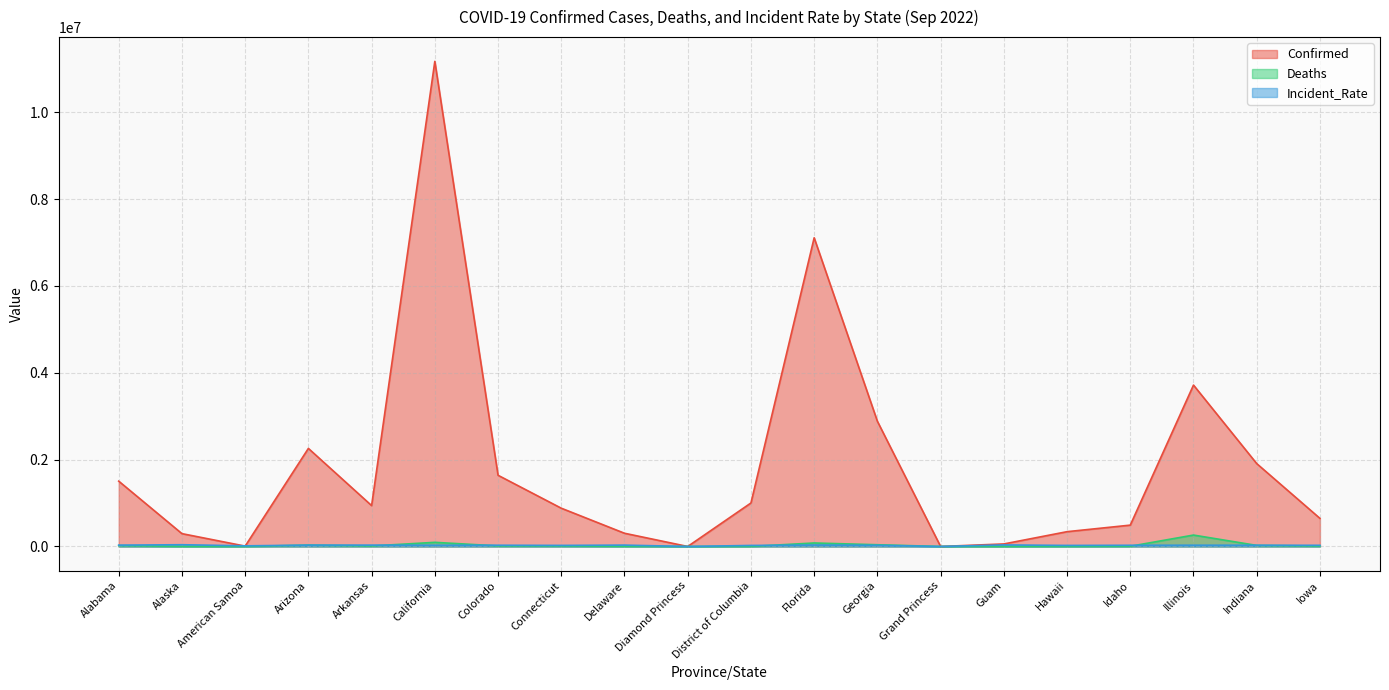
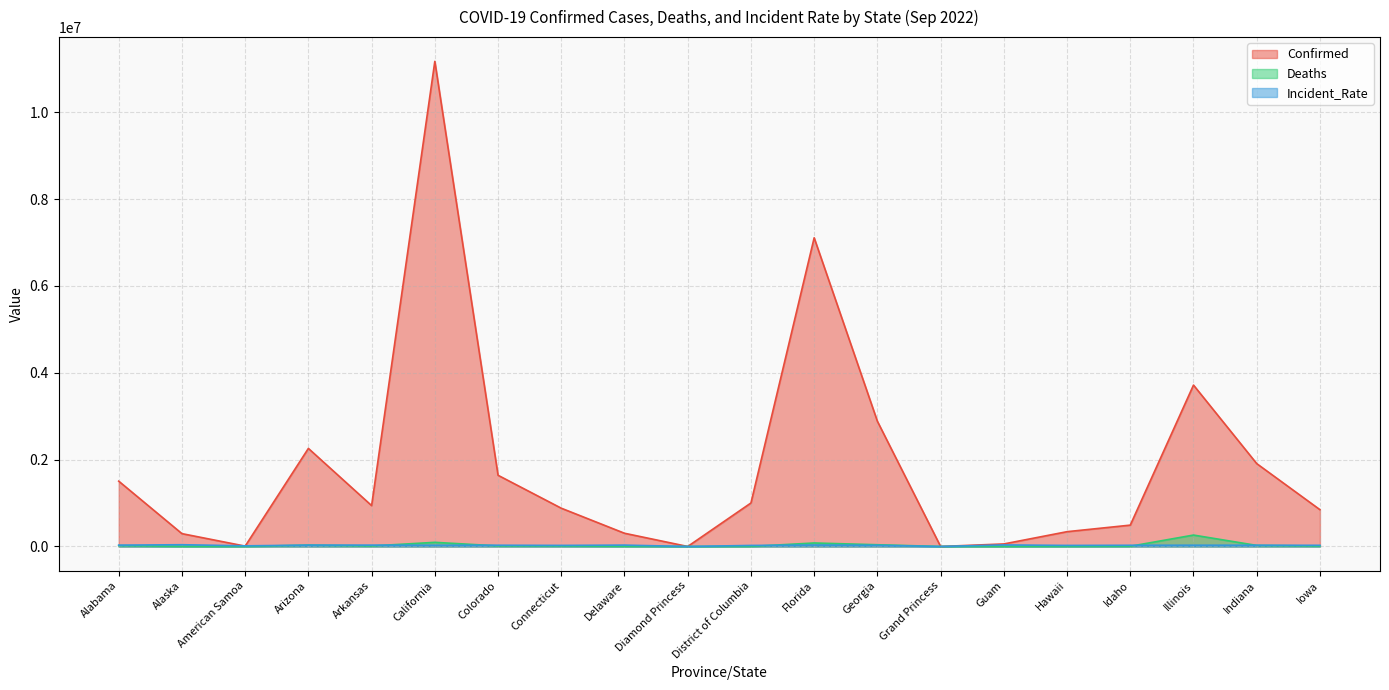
  {
    "Confirmed": {
      "Alabama": 1500000,
      "Alaska": 300000,
      "Arizona": 2300000,
      "Arkansas": 900000,
      "California": 11200000,
      "Colorado": 1600000,
      "Connecticut": 900000,
      "Delaware": 300000,
      "District of Columbia": 1000000,
      "Florida": 7100000,
      "Georgia": 2900000,
      "Hawaii": 300000,
      "Idaho": 500000,
      "Illinois": 3700000,
      "Indiana": 1900000,
-     "Iowa": 600000
+     "Iowa": 800000
    },
    "Deaths": {
      "California": 100000,
      "Illinois": 300000
    },
    "Incident_Rate": {
      "California": 0,
      "Illinois": 0
    }
  }
